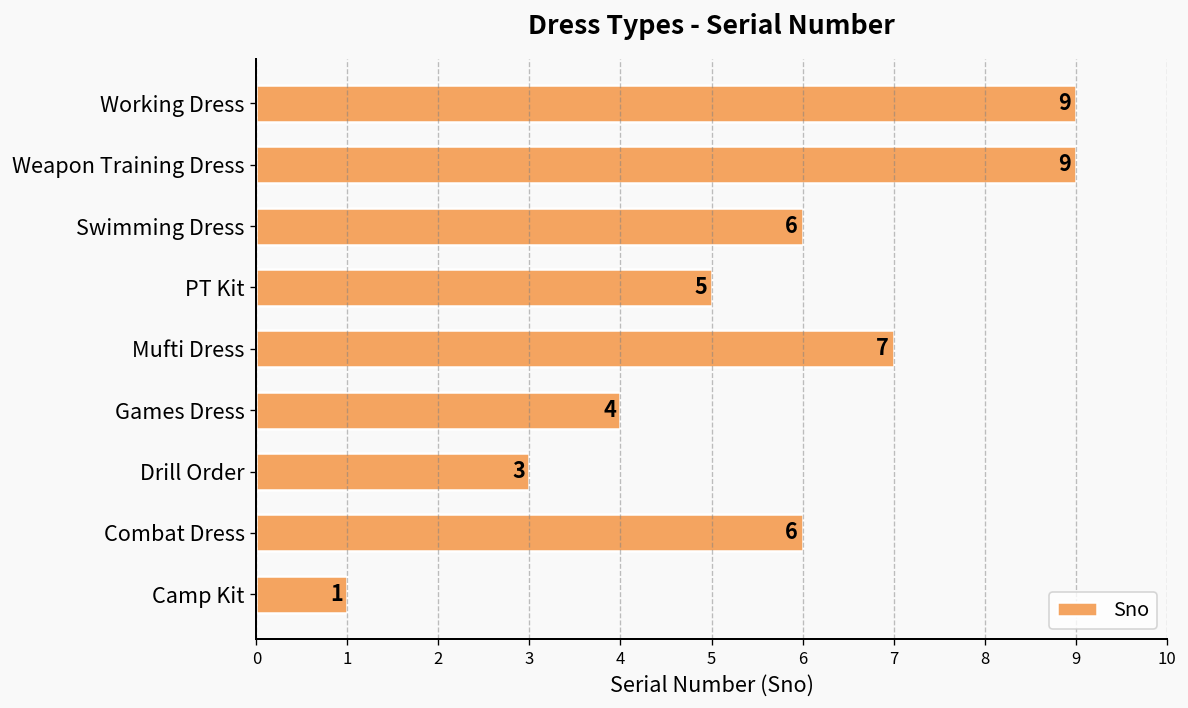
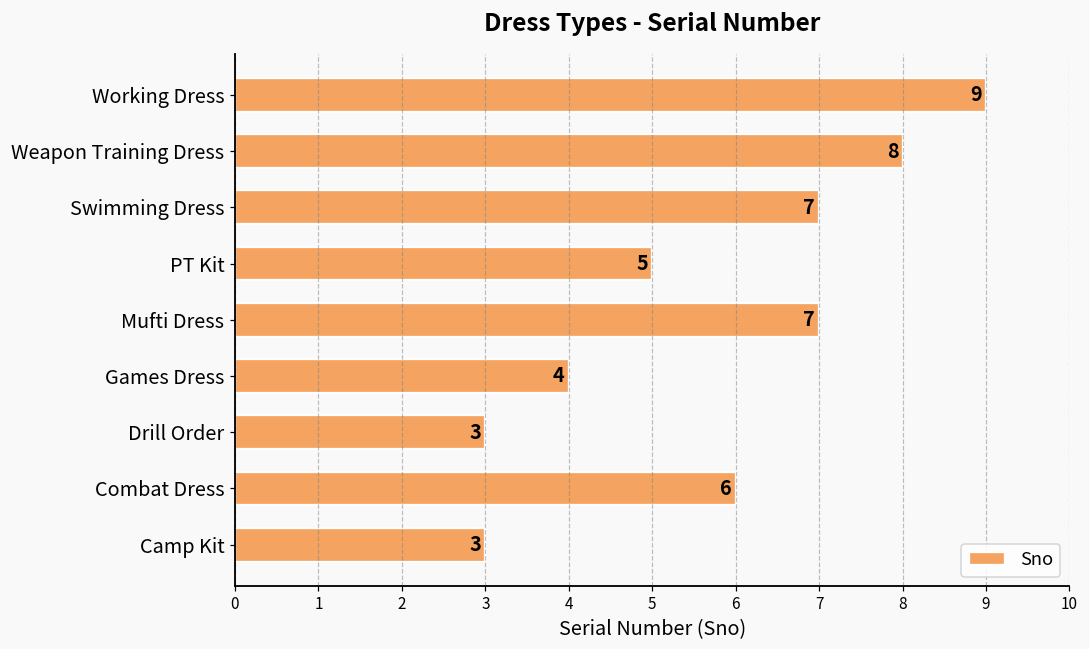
  {
    "Working Dress": 9,
-   "Weapon Training Dress": 9,
-   "Swimming Dress": 6,
+   "Weapon Training Dress": 8,
+   "Swimming Dress": 7,
    "PT Kit": 5,
    "Mufti Dress": 7,
    "Games Dress": 4,
    "Drill Order": 3,
    "Combat Dress": 6,
-   "Camp Kit": 1
+   "Camp Kit": 3
  }
